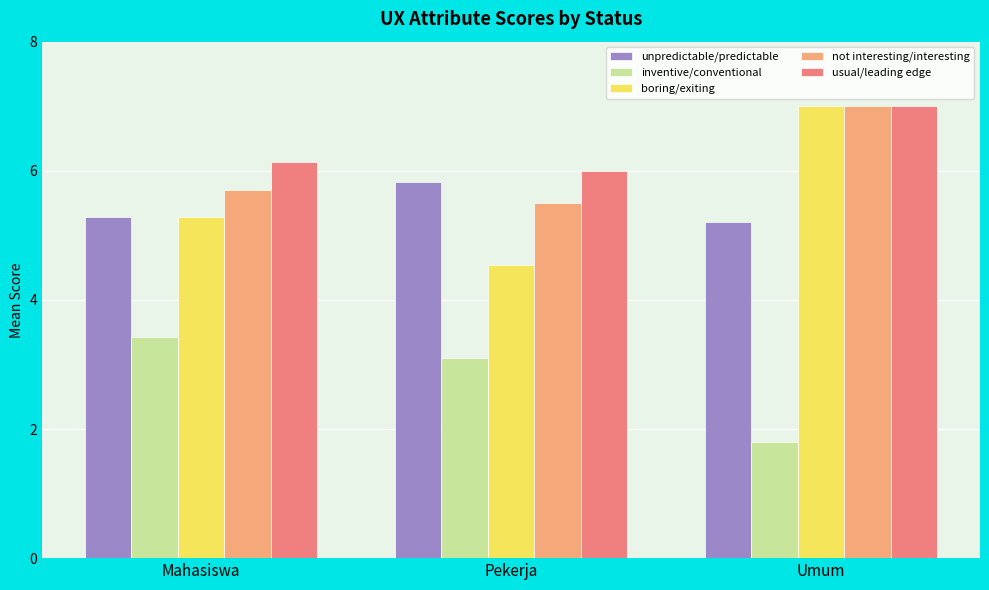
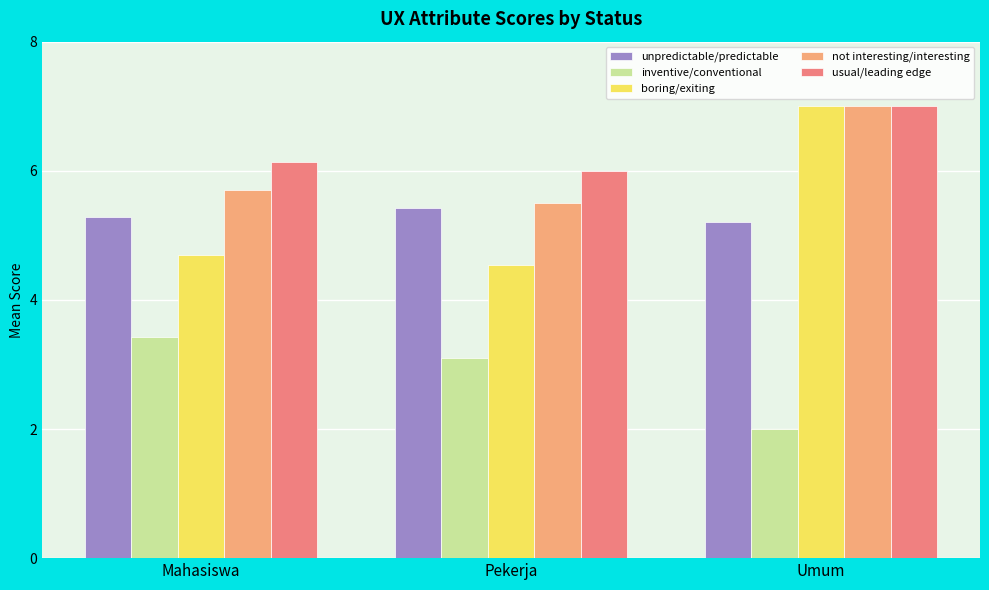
  {
    "unpredictable/predictable": {
      "Mahasiswa": 5.3,
-     "Pekerja": 5.8,
+     "Pekerja": 5.4,
      "Umum": 5.2
    },
    "inventive/conventional": {
      "Mahasiswa": 3.4,
      "Pekerja": 3.1,
-     "Umum": 1.8
+     "Umum": 2.0
    },
    "boring/exiting": {
-     "Mahasiswa": 5.3,
+     "Mahasiswa": 4.7,
      "Pekerja": 4.5,
      "Umum": 7.0
    }
  }
